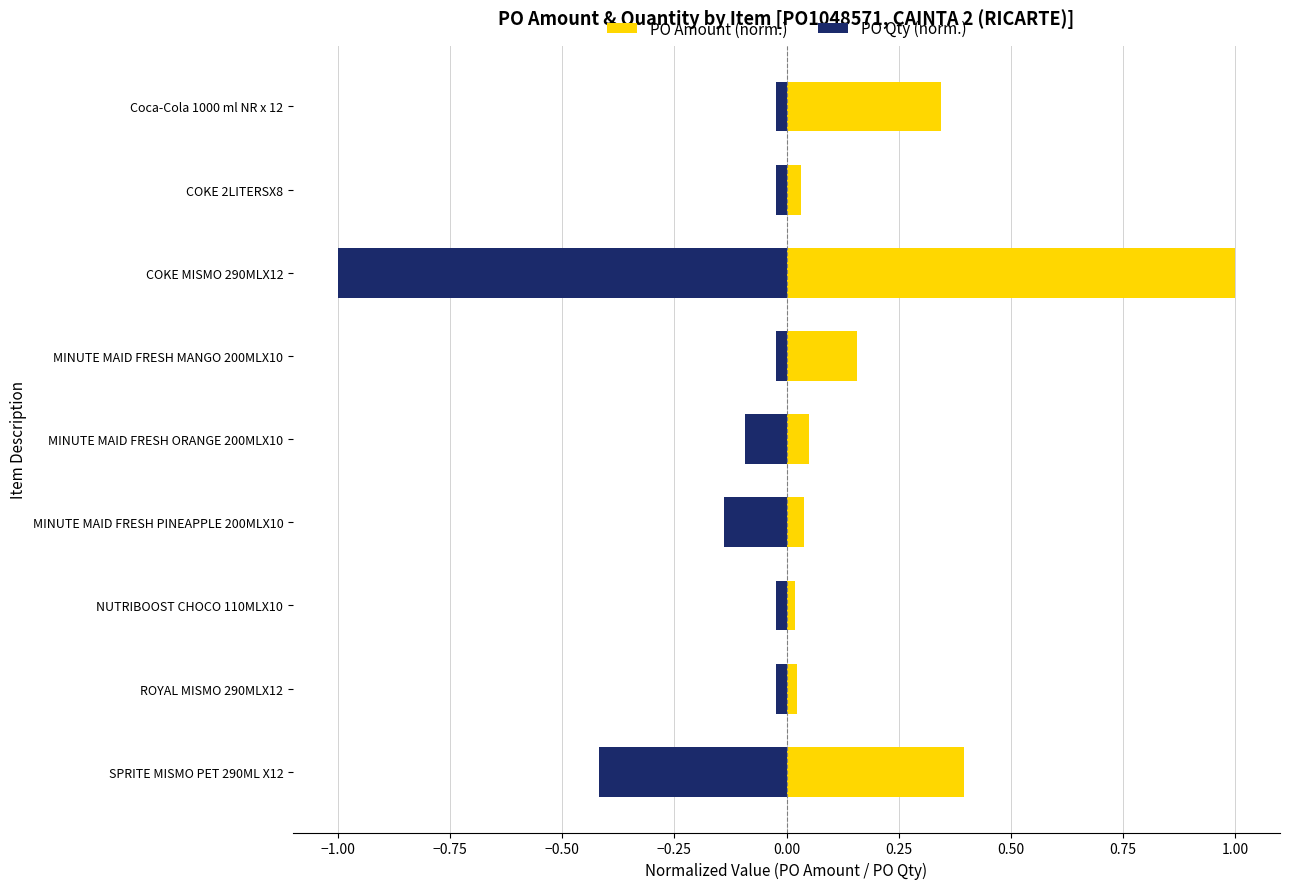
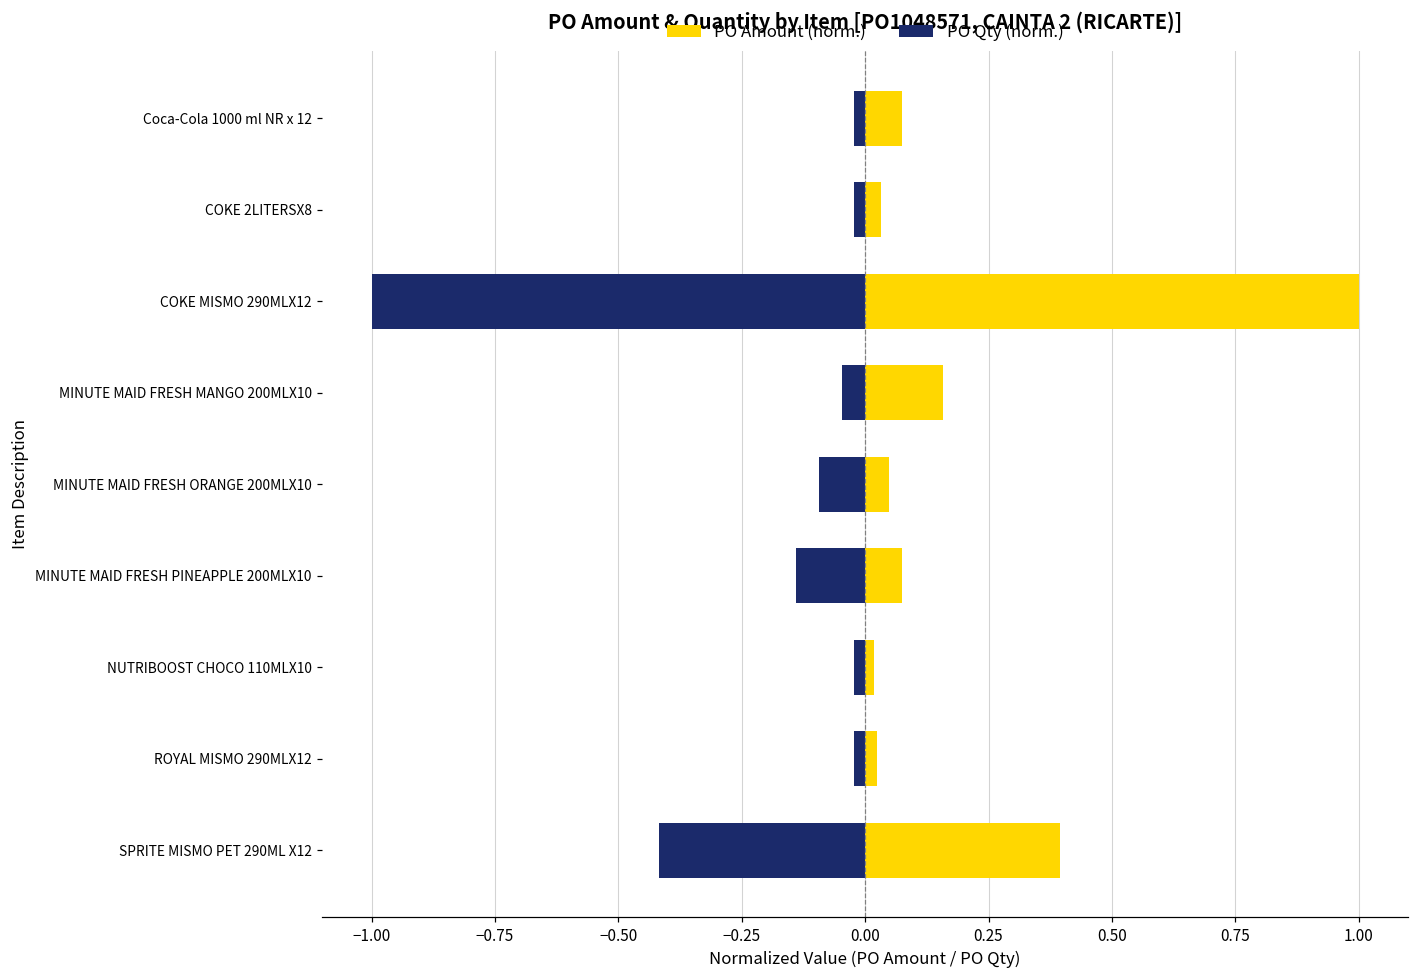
  {
    "PO Amount (norm.)": {
-     "Coca-Cola 1000 ml NR x 12": 0.34,
+     "Coca-Cola 1000 ml NR x 12": 0.07,
      "COKE 2LITERSX8": 0.03,
      "COKE MISMO 290MLX12": 1.00,
      "MINUTE MAID FRESH MANGO 200MLX10": 0.16,
      "MINUTE MAID FRESH ORANGE 200MLX10": 0.05,
-     "MINUTE MAID FRESH PINEAPPLE 200MLX10": 0.04,
+     "MINUTE MAID FRESH PINEAPPLE 200MLX10": 0.07,
      "NUTRIBOOST CHOCO 110MLX10": 0.02,
      "ROYAL MISMO 290MLX12": 0.02,
      "SPRITE MISMO PET 290ML X12": 0.40
    },
    "PO Qty (norm.)": {
      "Coca-Cola 1000 ml NR x 12": -0.02,
      "COKE 2LITERSX8": -0.02,
      "COKE MISMO 290MLX12": -1.00,
-     "MINUTE MAID FRESH MANGO 200MLX10": -0.02,
+     "MINUTE MAID FRESH MANGO 200MLX10": -0.05,
      "MINUTE MAID FRESH ORANGE 200MLX10": -0.09,
      "MINUTE MAID FRESH PINEAPPLE 200MLX10": -0.14,
      "NUTRIBOOST CHOCO 110MLX10": -0.02,
      "ROYAL MISMO 290MLX12": -0.02,
      "SPRITE MISMO PET 290ML X12": -0.42
    }
  }
